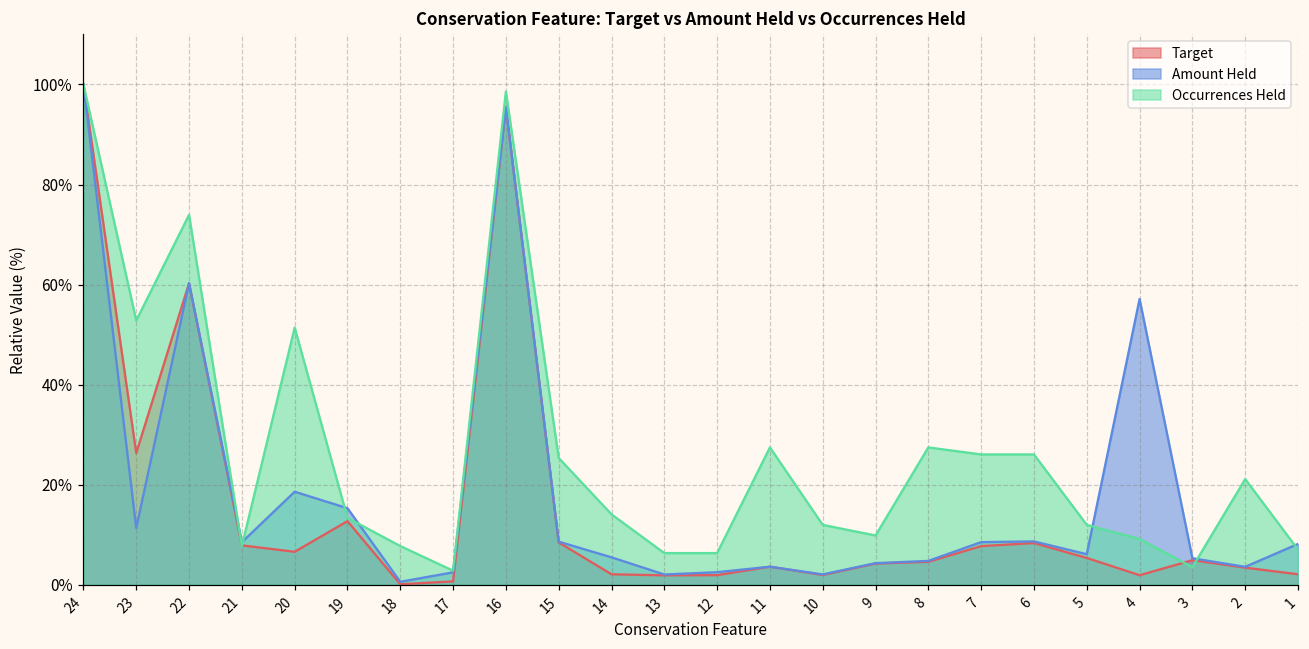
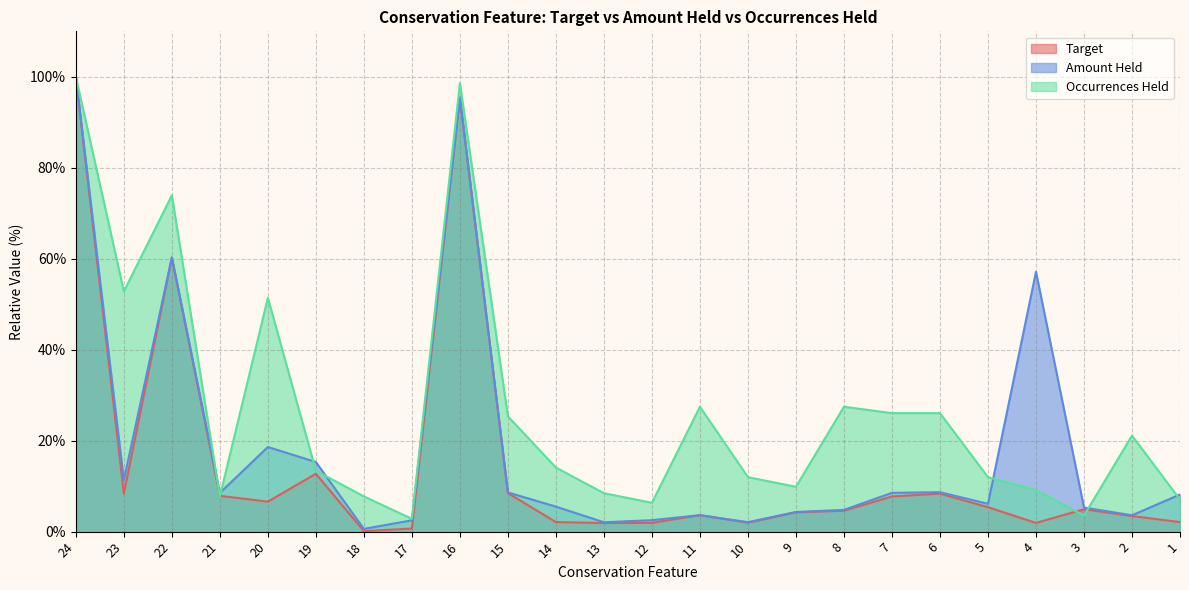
  {
    "Target": {
-     "23": "26%",
+     "23": "8%",
      "20": "7%",
      "19": "13%",
      "17": "1%",
      "14": "2%",
      "12": "2%",
      "7": "8%",
      "5": "5%",
      "4": "2%",
      "1": "2%"
    },
    "Amount Held": {
      "23": "11%",
      "21": "9%",
      "20": "19%",
      "19": "15%",
      "14": "5%",
      "12": "3%",
      "7": "9%",
      "5": "6%",
      "4": "57%",
      "1": "8%"
    },
    "Occurrences Held": {
      "23": "53%",
      "22": "74%",
      "20": "51%",
      "19": "13%",
      "18": "8%",
      "16": "99%",
      "15": "25%",
      "14": "14%",
-     "13": "6%",
+     "13": "8%",
      "12": "6%",
      "11": "27%",
      "10": "12%",
      "9": "10%",
      "8": "27%",
      "7": "26%",
      "6": "26%",
      "5": "12%",
      "4": "9%",
      "3": "4%",
      "2": "21%",
      "1": "7%"
    }
  }
